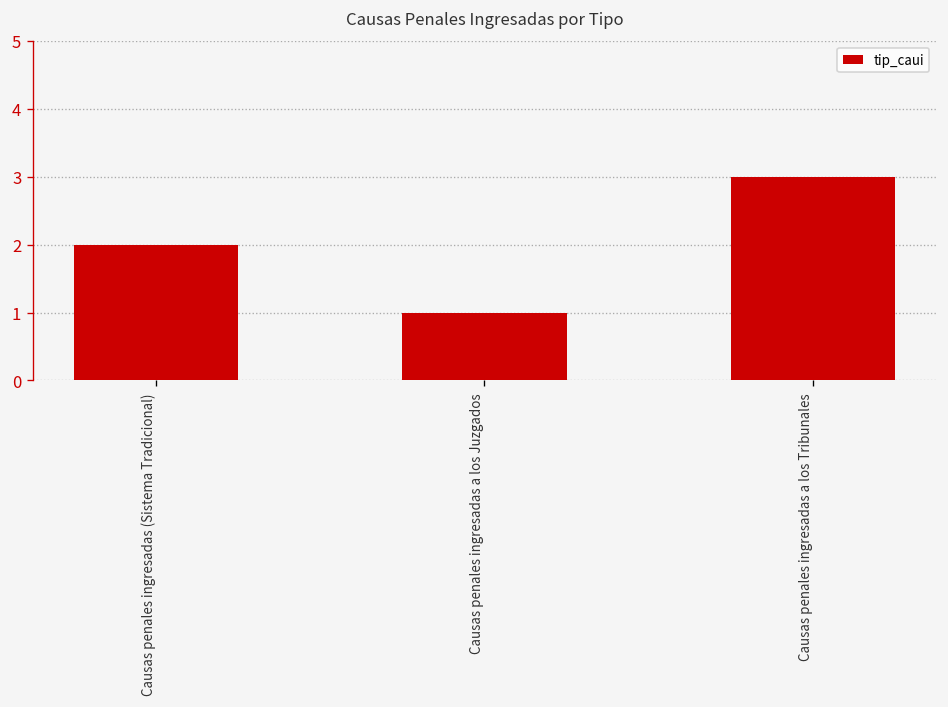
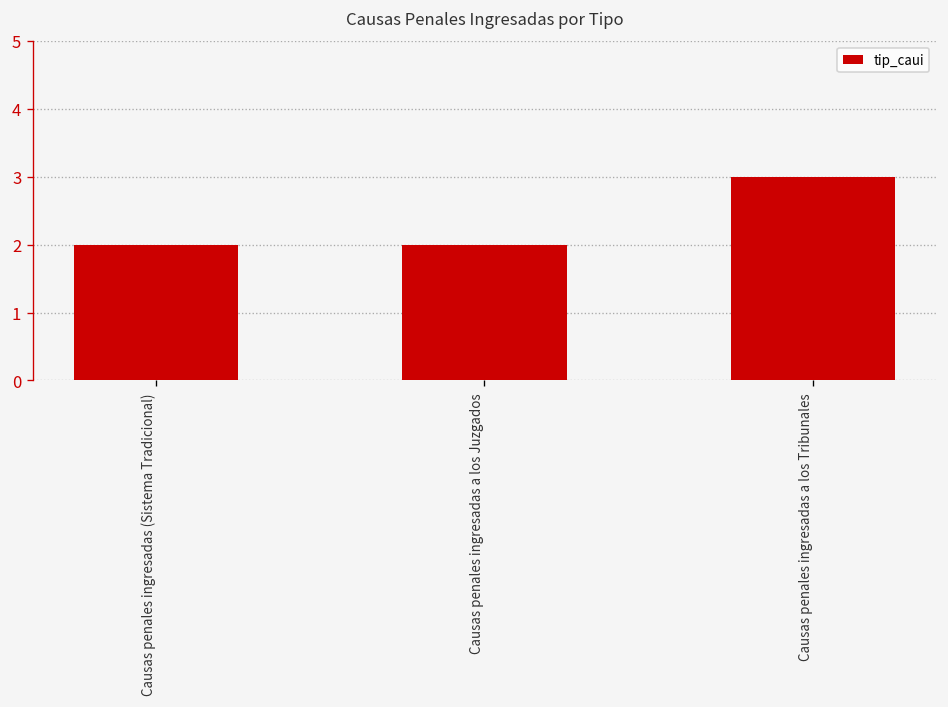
  {
    "Causas penales ingresadas (Sistema Tradicional)": 2,
-   "Causas penales ingresadas a los Juzgados": 1,
+   "Causas penales ingresadas a los Juzgados": 2,
    "Causas penales ingresadas a los Tribunales": 3
  }
